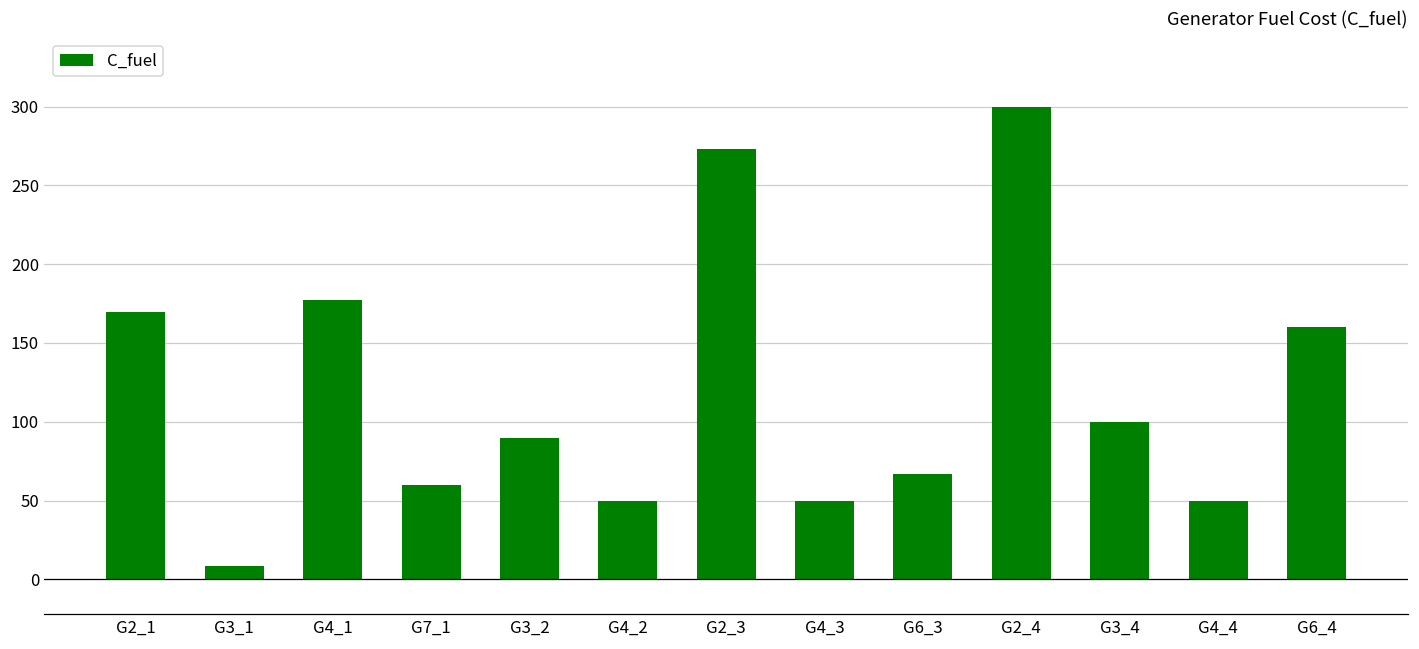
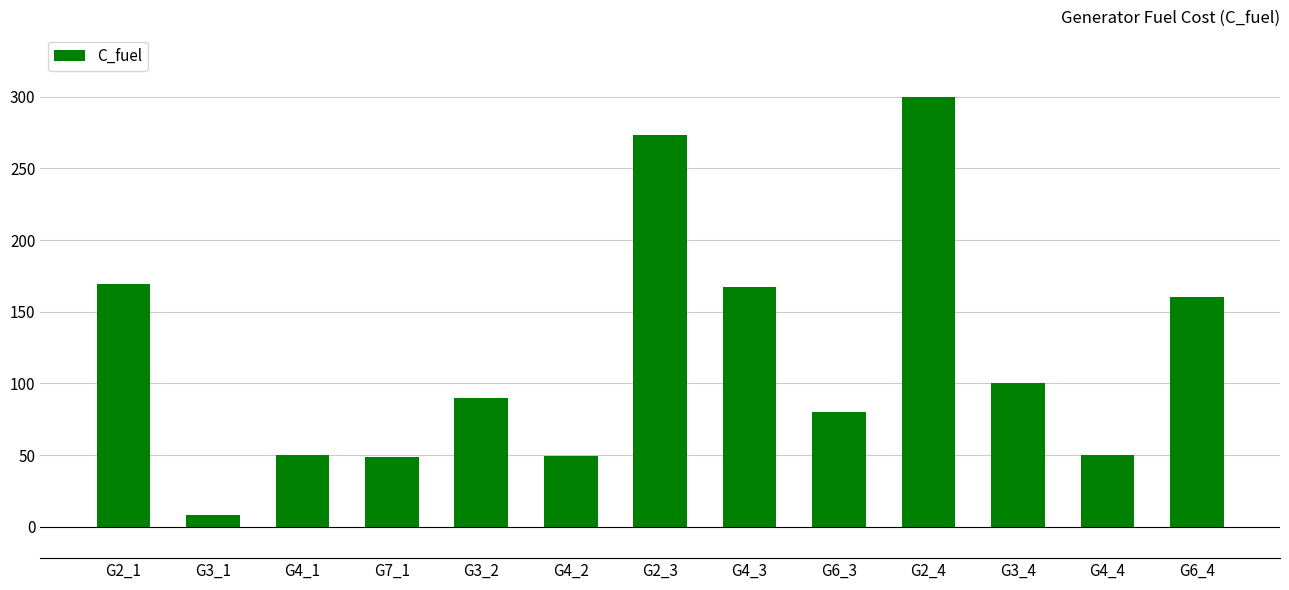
  {
    "G2_1": 169,
    "G3_1": 8,
-   "G4_1": 177,
-   "G7_1": 60,
+   "G4_1": 50,
+   "G7_1": 49,
    "G3_2": 90,
    "G4_2": 50,
    "G2_3": 273,
-   "G4_3": 50,
-   "G6_3": 67,
+   "G4_3": 167,
+   "G6_3": 80,
    "G2_4": 300,
    "G3_4": 100,
    "G4_4": 50,
    "G6_4": 160
  }
